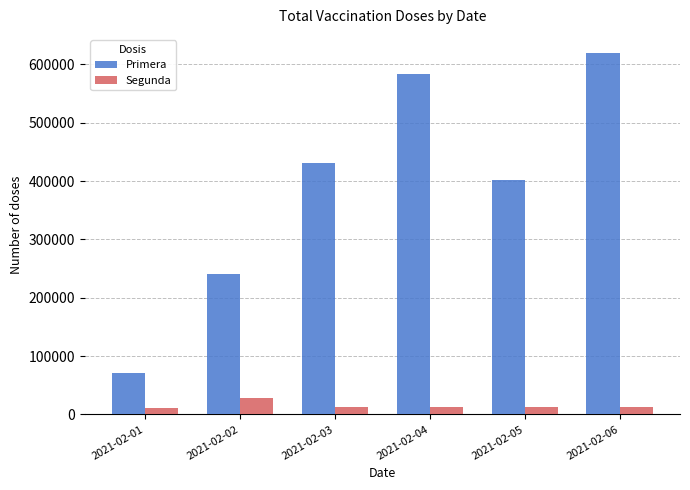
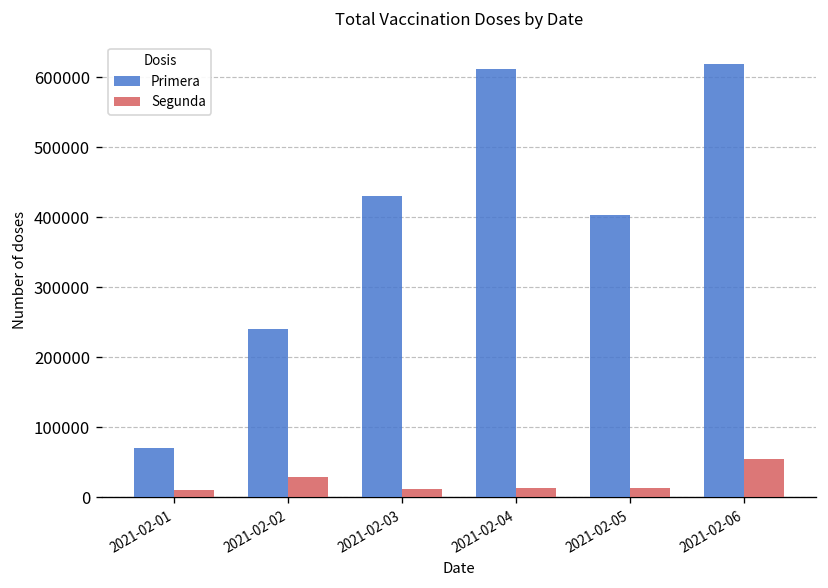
  {
    "Primera": {
      "2021-02-01": 70000,
      "2021-02-02": 240000,
      "2021-02-03": 430000,
-     "2021-02-04": 580000,
+     "2021-02-04": 610000,
      "2021-02-05": 400000,
      "2021-02-06": 620000
    },
    "Segunda": {
      "2021-02-01": 10000,
      "2021-02-02": 30000,
      "2021-02-03": 10000,
      "2021-02-04": 10000,
      "2021-02-05": 10000,
-     "2021-02-06": 10000
+     "2021-02-06": 50000
    }
  }
